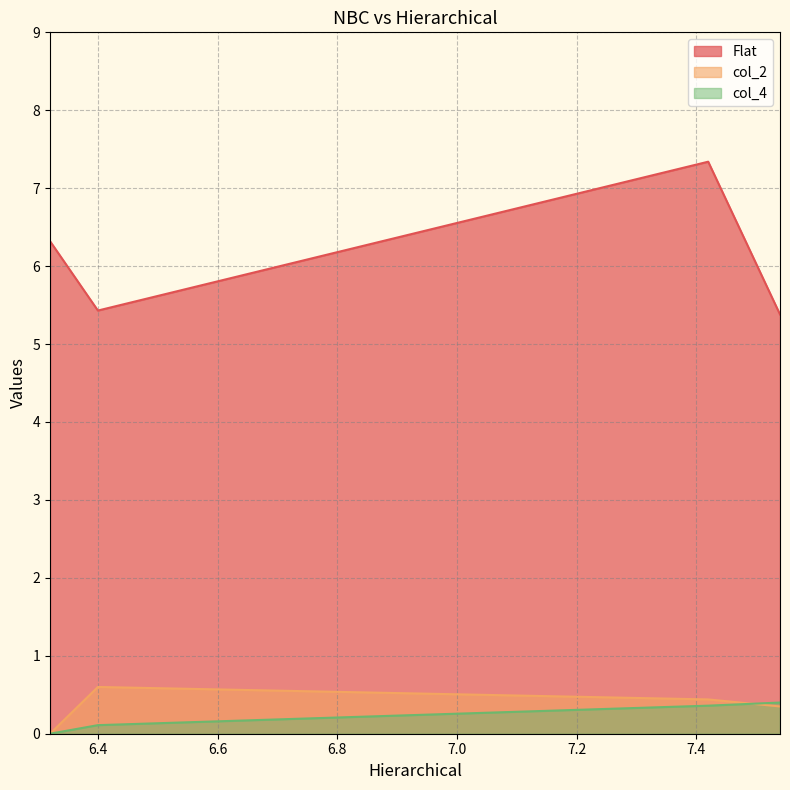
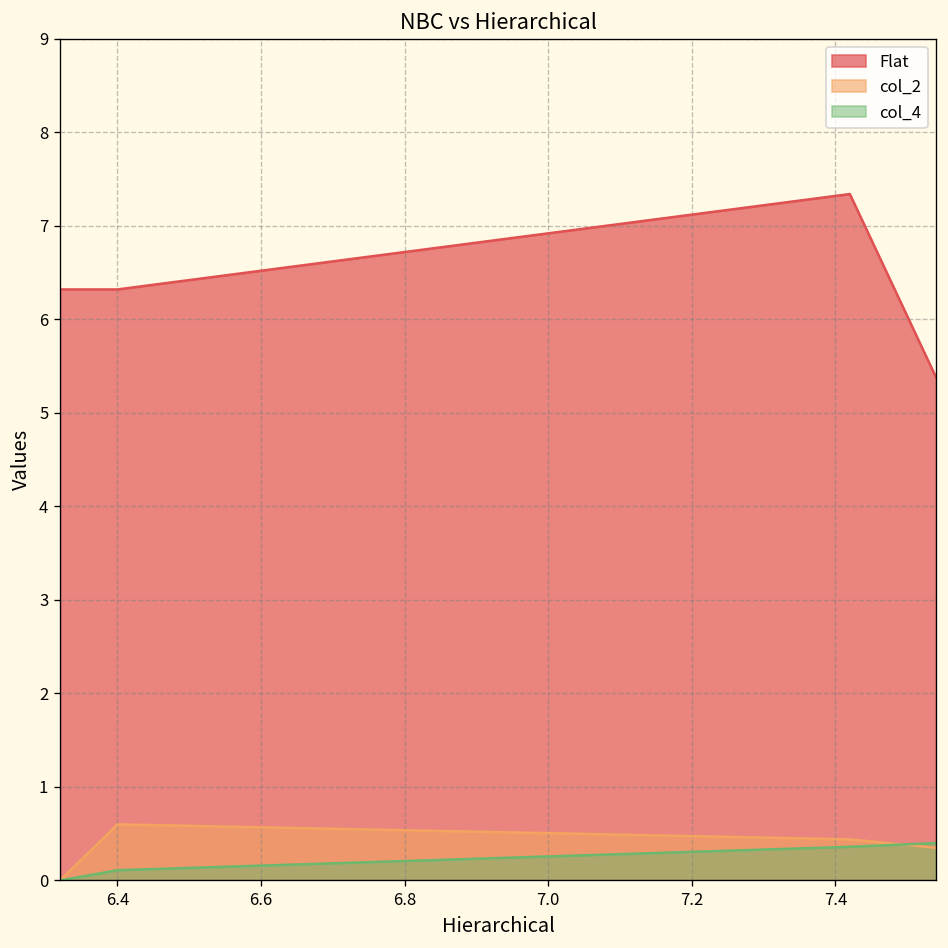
  {
    "Flat": {
-     "6.4": 5.4
+     "6.4": 6.3
    },
    "col_2": {
      "6.4": 0.6
    },
    "col_4": {
      "6.4": 0.1
    }
  }
